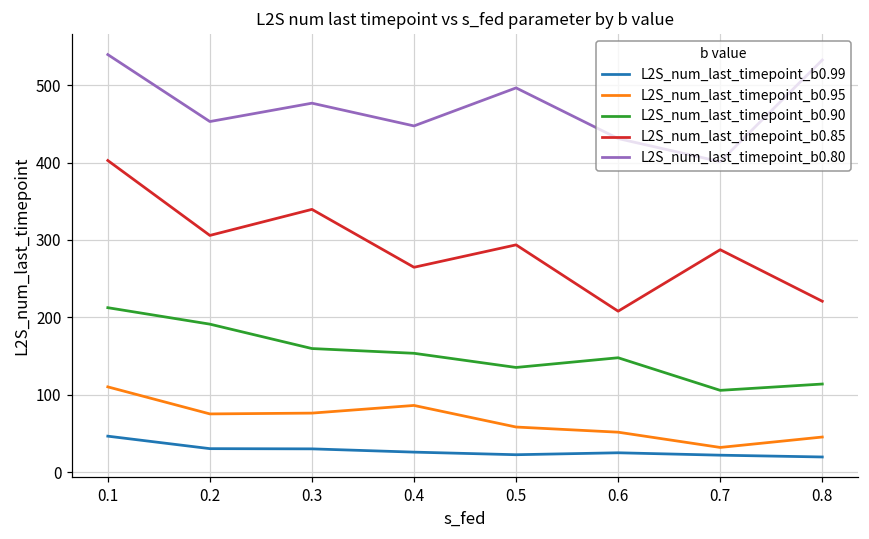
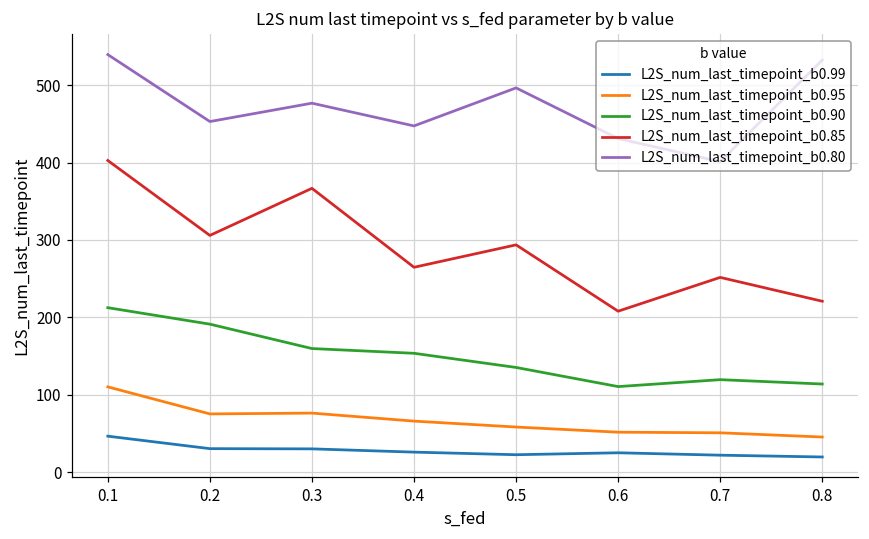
  {
    "L2S_num_last_timepoint_b0.99": {
      "0.1": 50,
      "0.2": 30,
      "0.3": 30,
      "0.4": 30,
      "0.5": 20,
      "0.6": 30,
      "0.7": 20,
      "0.8": 20
    },
    "L2S_num_last_timepoint_b0.95": {
      "0.1": 110,
      "0.2": 80,
      "0.3": 80,
-     "0.4": 90,
+     "0.4": 70,
      "0.5": 60,
      "0.6": 50,
-     "0.7": 30,
+     "0.7": 50,
      "0.8": 50
    },
    "L2S_num_last_timepoint_b0.90": {
      "0.1": 210,
      "0.2": 190,
      "0.3": 160,
      "0.4": 150,
      "0.5": 140,
-     "0.6": 150,
-     "0.7": 110,
+     "0.6": 110,
+     "0.7": 120,
      "0.8": 110
    },
    "L2S_num_last_timepoint_b0.85": {
      "0.1": 400,
      "0.2": 310,
-     "0.3": 340,
+     "0.3": 370,
      "0.4": 260,
      "0.5": 290,
      "0.6": 210,
-     "0.7": 290,
+     "0.7": 250,
      "0.8": 220
    },
    "L2S_num_last_timepoint_b0.80": {
      "0.1": 540,
      "0.2": 450,
      "0.3": 480,
      "0.4": 450,
      "0.5": 500
    }
  }
